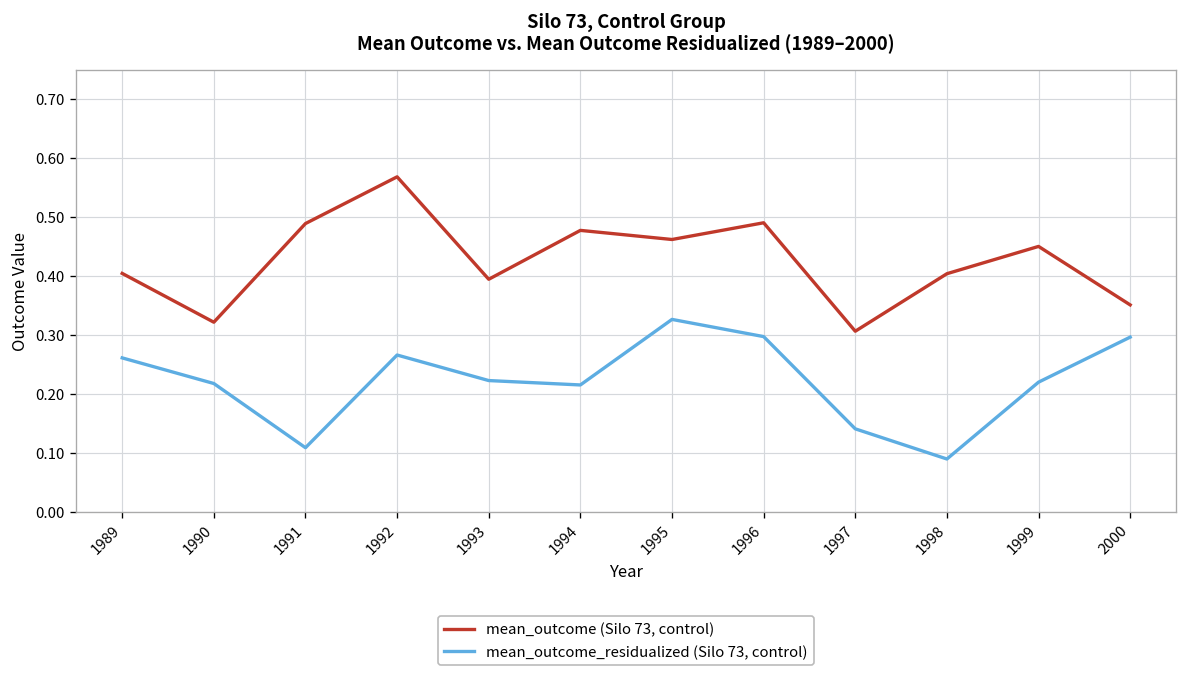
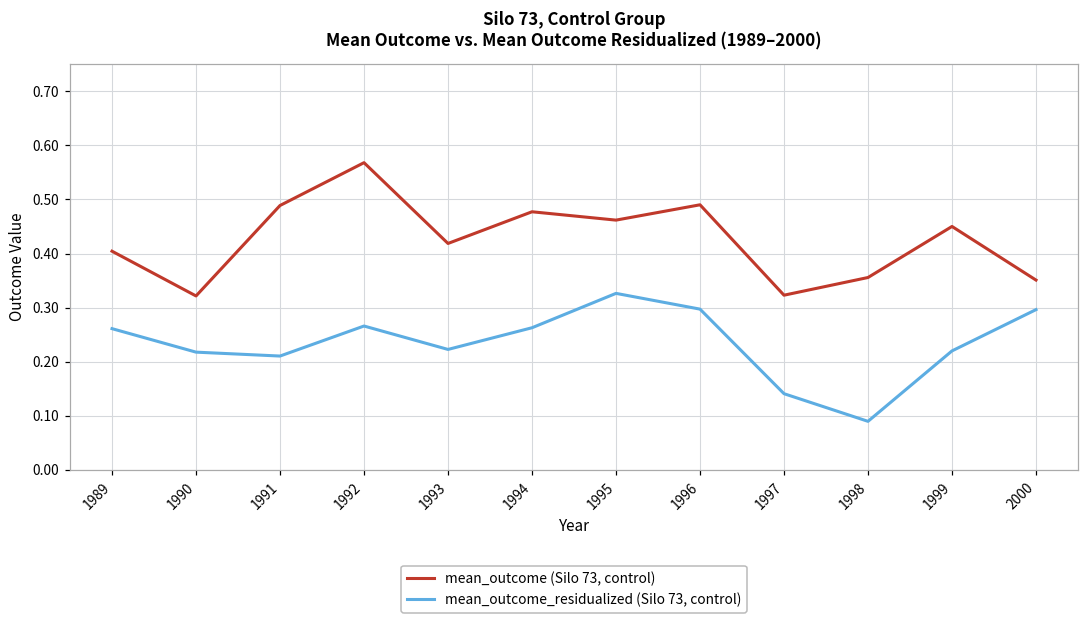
  {
    "mean_outcome (Silo 73, control)": {
      "1989": 0.40,
      "1990": 0.32,
      "1991": 0.49,
      "1992": 0.57,
-     "1993": 0.39,
+     "1993": 0.42,
      "1994": 0.48,
      "1995": 0.46,
      "1996": 0.49,
-     "1997": 0.31,
-     "1998": 0.40,
+     "1997": 0.32,
+     "1998": 0.36,
      "1999": 0.45,
      "2000": 0.35
    },
    "mean_outcome_residualized (Silo 73, control)": {
      "1989": 0.26,
      "1990": 0.22,
-     "1991": 0.11,
+     "1991": 0.21,
      "1992": 0.27,
      "1993": 0.22,
-     "1994": 0.21,
+     "1994": 0.26,
      "1995": 0.33,
      "1996": 0.30,
      "1997": 0.14,
      "1998": 0.09,
      "1999": 0.22,
      "2000": 0.30
    }
  }
